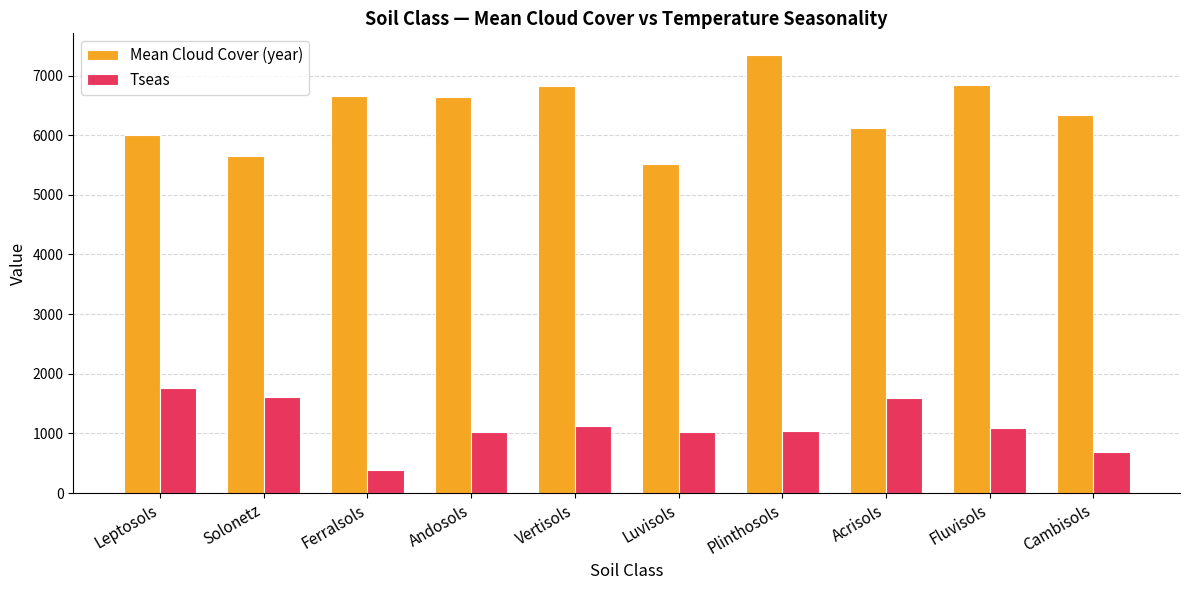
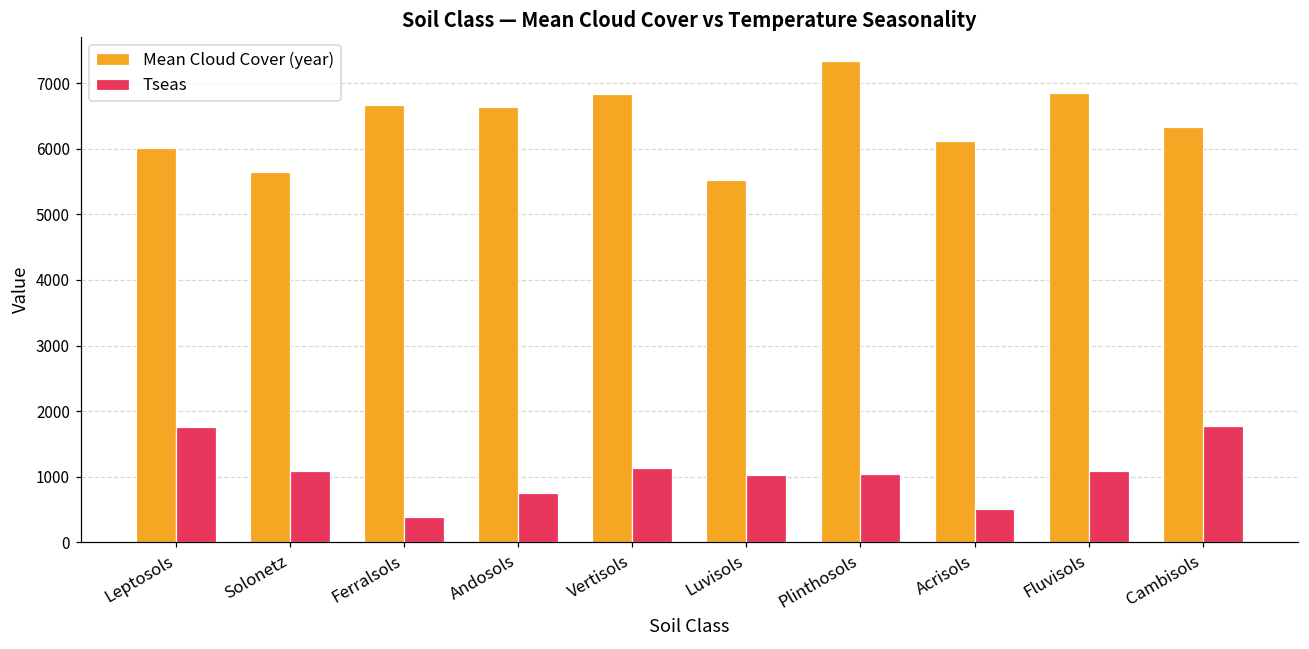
  {
    "Mean Cloud Cover (year)": {
      "Leptosols": 6000,
      "Solonetz": 5600,
      "Ferralsols": 6700,
      "Andosols": 6600,
      "Vertisols": 6800,
      "Luvisols": 5500,
      "Plinthosols": 7300,
      "Acrisols": 6100,
      "Fluvisols": 6800,
      "Cambisols": 6300
    },
    "Tseas": {
      "Leptosols": 1800,
-     "Solonetz": 1600,
+     "Solonetz": 1100,
      "Ferralsols": 400,
-     "Andosols": 1000,
+     "Andosols": 800,
      "Vertisols": 1100,
      "Luvisols": 1000,
      "Plinthosols": 1000,
-     "Acrisols": 1600,
+     "Acrisols": 500,
      "Fluvisols": 1100,
-     "Cambisols": 700
+     "Cambisols": 1800
    }
  }
